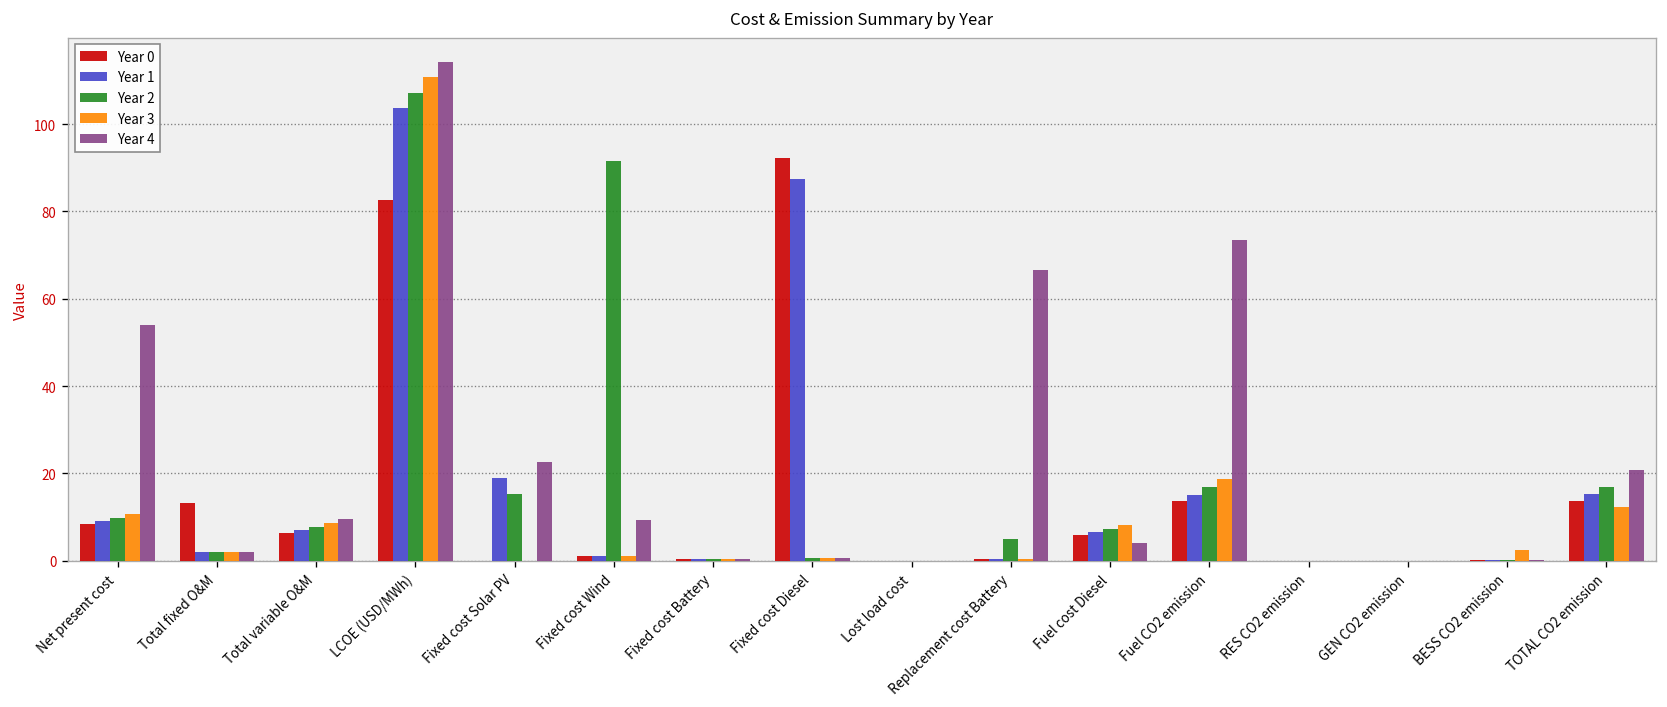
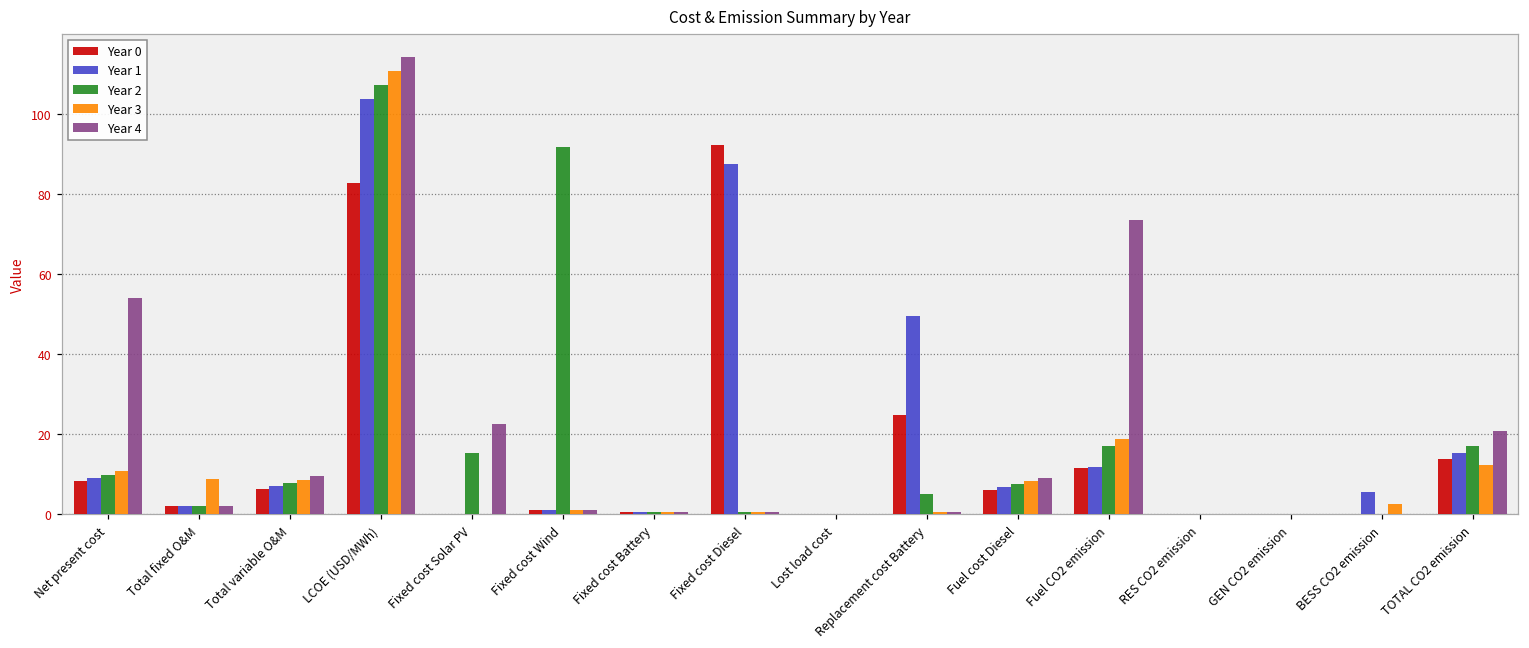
  {
    "Year 0": {
      "Net present cost": 8,
-     "Total fixed O&M": 13,
+     "Total fixed O&M": 2,
      "Total variable O&M": 6,
      "LCOE (USD/MWh)": 83,
      "Fixed cost Wind": 1,
      "Fixed cost Diesel": 92,
      "Lost load cost": 0,
-     "Replacement cost Battery": 0,
+     "Replacement cost Battery": 25,
      "Fuel cost Diesel": 6,
-     "Fuel CO2 emission": 14,
+     "Fuel CO2 emission": 11,
      "RES CO2 emission": 0,
      "GEN CO2 emission": 0,
      "TOTAL CO2 emission": 14
    },
    "Year 1": {
      "Net present cost": 9,
      "Total fixed O&M": 2,
      "Total variable O&M": 7,
      "LCOE (USD/MWh)": 104,
-     "Fixed cost Solar PV": 19,
+     "Fixed cost Solar PV": 0,
      "Fixed cost Wind": 1,
      "Fixed cost Diesel": 87,
      "Lost load cost": 0,
-     "Replacement cost Battery": 0,
+     "Replacement cost Battery": 50,
      "Fuel cost Diesel": 7,
-     "Fuel CO2 emission": 15,
+     "Fuel CO2 emission": 12,
      "RES CO2 emission": 0,
      "GEN CO2 emission": 0,
-     "BESS CO2 emission": 0,
+     "BESS CO2 emission": 5,
      "TOTAL CO2 emission": 15
    },
    "Year 2": {
      "Net present cost": 10,
      "Total fixed O&M": 2,
      "Total variable O&M": 8,
      "LCOE (USD/MWh)": 107,
      "Fixed cost Solar PV": 15,
      "Fixed cost Wind": 92,
      "Lost load cost": 0,
      "Replacement cost Battery": 5,
      "Fuel cost Diesel": 7,
      "Fuel CO2 emission": 17,
      "RES CO2 emission": 0,
      "GEN CO2 emission": 0,
      "TOTAL CO2 emission": 17
    },
    "Year 3": {
      "Net present cost": 11,
-     "Total fixed O&M": 2,
+     "Total fixed O&M": 9,
      "Total variable O&M": 9,
      "LCOE (USD/MWh)": 111,
      "Fixed cost Wind": 1,
      "Lost load cost": 0,
      "Fuel cost Diesel": 8,
      "Fuel CO2 emission": 19,
      "RES CO2 emission": 0,
      "GEN CO2 emission": 0,
      "BESS CO2 emission": 2,
      "TOTAL CO2 emission": 12
    },
    "Year 4": {
      "Net present cost": 54,
      "Total fixed O&M": 2,
      "Total variable O&M": 9,
      "LCOE (USD/MWh)": 114,
      "Fixed cost Solar PV": 23,
-     "Fixed cost Wind": 9,
+     "Fixed cost Wind": 1,
      "Lost load cost": 0,
-     "Replacement cost Battery": 66,
-     "Fuel cost Diesel": 4,
+     "Replacement cost Battery": 0,
+     "Fuel cost Diesel": 9,
      "Fuel CO2 emission": 73,
      "RES CO2 emission": 0,
      "GEN CO2 emission": 0,
      "TOTAL CO2 emission": 21
    }
  }
